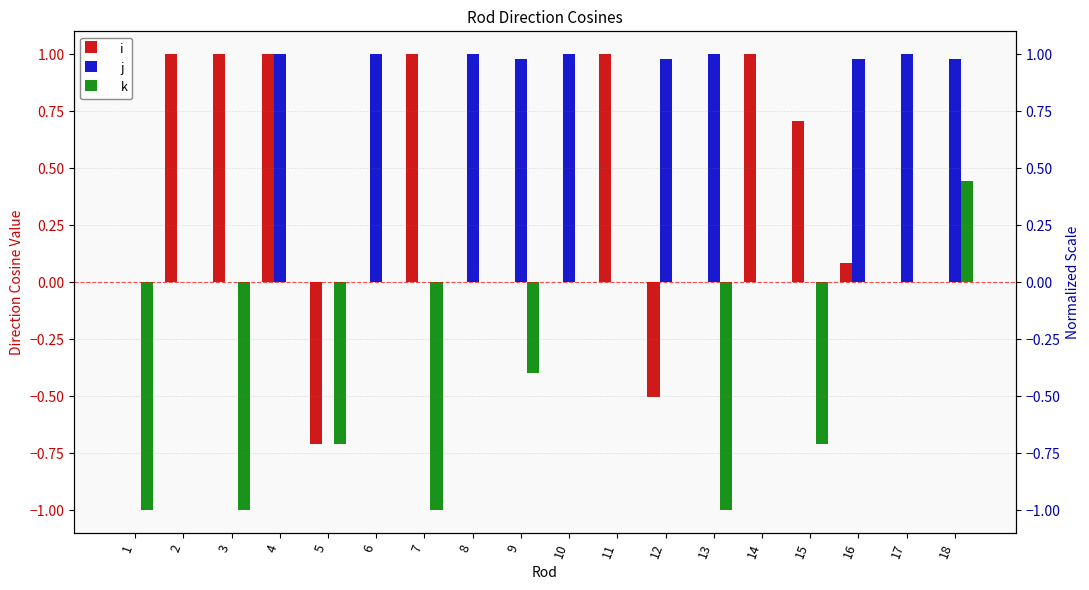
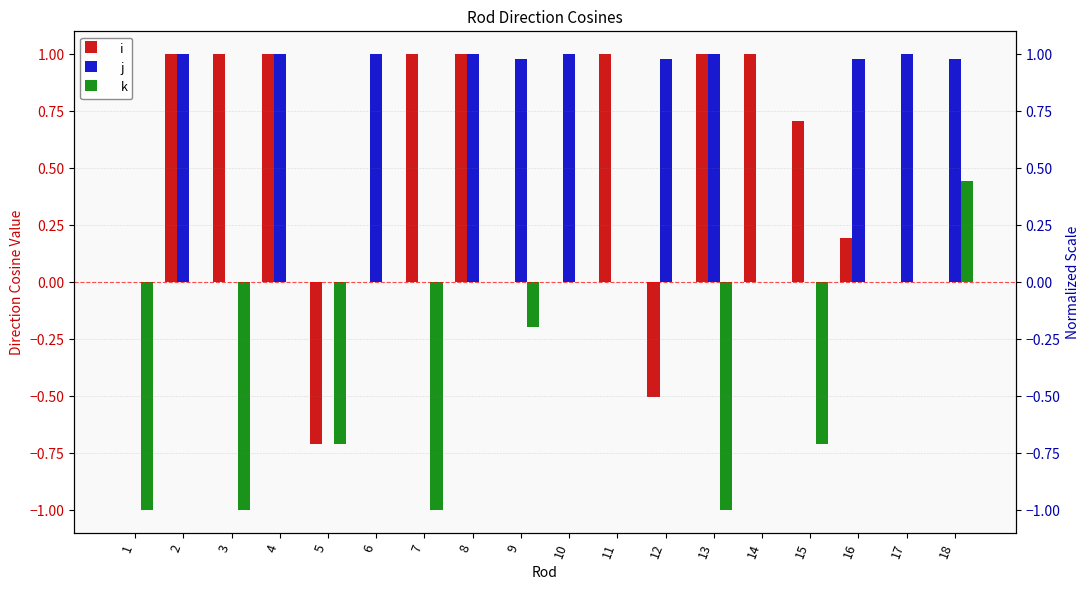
  {
    "i": {
      "1": 0.00,
      "2": 1.00,
      "3": 1.00,
      "4": 1.00,
      "5": -0.71,
      "6": 0.00,
      "7": 1.00,
-     "8": 0,
+     "8": 1,
      "9": 0.00,
      "10": 0.00,
      "11": 1.00,
      "12": -0.50,
-     "13": 0,
+     "13": 1,
      "14": 1.00,
      "15": 0.71,
-     "16": 0.08,
+     "16": 0.19,
      "17": 0.00,
      "18": 0.00
    },
    "j": {
      "1": 0,
-     "2": 0,
+     "2": 1,
      "3": 0,
      "4": 1,
      "5": 0,
      "6": 1,
      "7": 0,
      "8": 1,
      "9": 0.98,
      "10": 1,
      "11": 0,
      "12": 0.98,
      "13": 1,
      "14": 0,
      "15": 0,
      "16": 0.98,
      "17": 1,
      "18": 0.98
    },
    "k": {
      "1": -1.00,
      "2": 0.00,
      "3": -1.00,
      "4": 0.00,
      "5": -0.71,
      "6": 0.00,
      "7": -1.00,
      "8": 0.00,
-     "9": -0.40,
+     "9": -0.19,
      "10": 0.00,
      "11": 0.00,
      "12": 0.00,
      "13": -1.00,
      "14": 0.00,
      "15": -0.71,
      "16": 0.00,
      "17": 0.00,
      "18": 0.44
    }
  }
